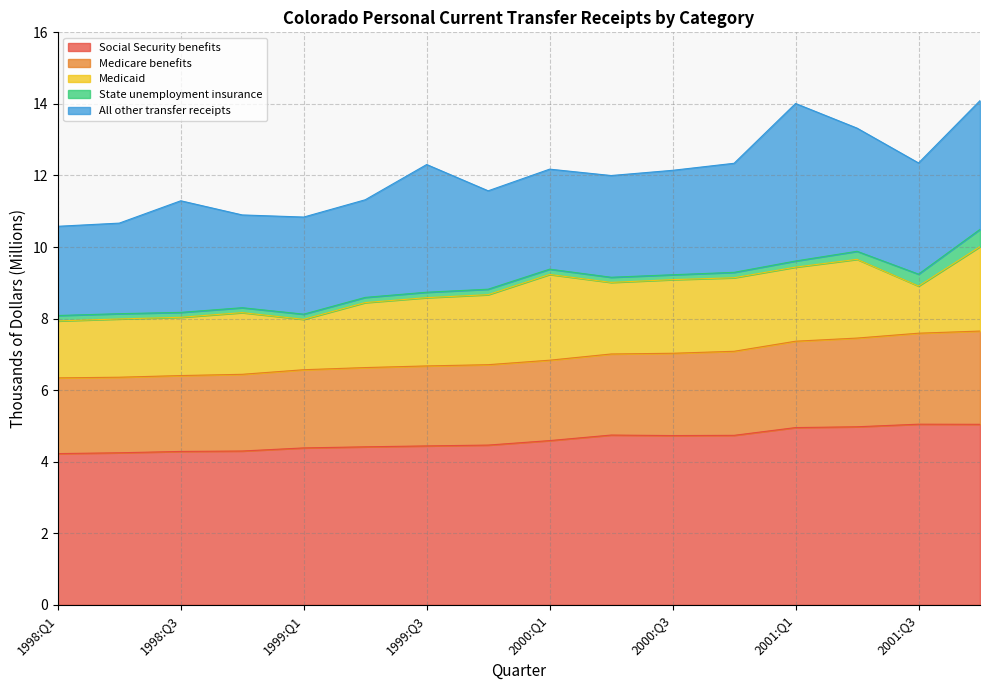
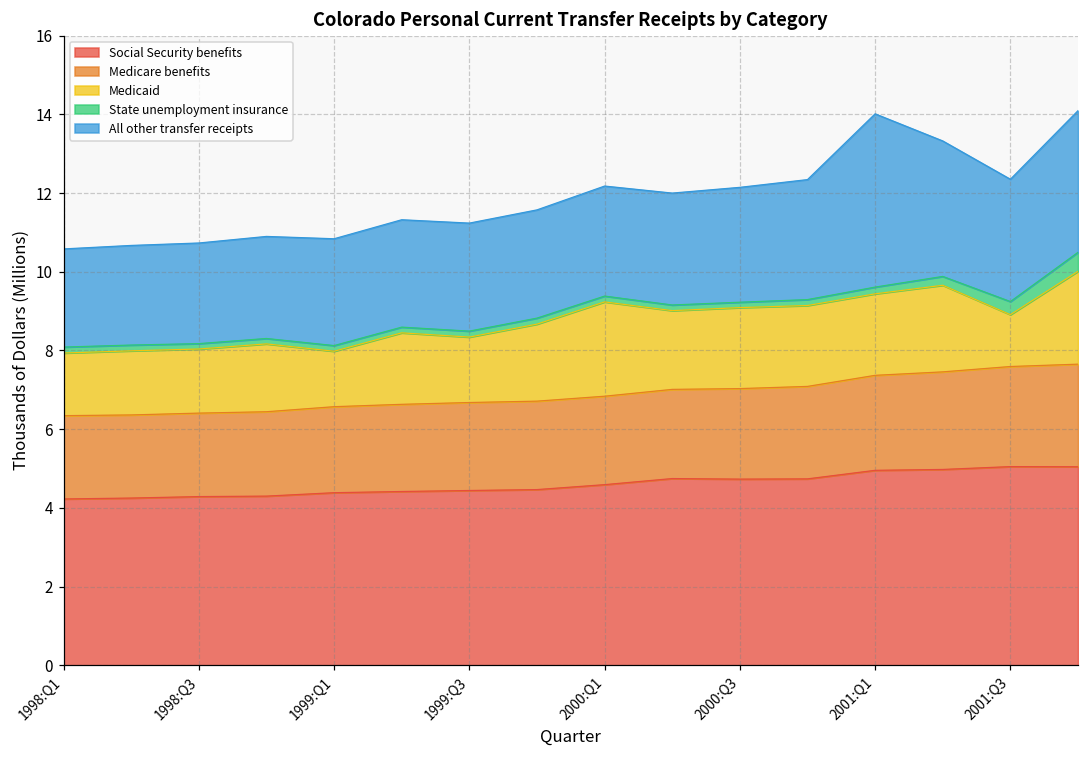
  {
    "Medicaid": {
      "1998:Q1": 1.6,
      "1998:Q3": 1.6,
      "1999:Q1": 1.4,
-     "1999:Q3": 1.9,
+     "1999:Q3": 1.7,
      "2000:Q1": 2.4,
      "2000:Q3": 2.1,
      "2001:Q1": 2.1,
      "2001:Q3": 1.3
    },
    "State unemployment insurance": {
      "1998:Q1": 0.2,
      "1998:Q3": 0.1,
      "1999:Q1": 0.1,
      "1999:Q3": 0.2,
      "2000:Q1": 0.1,
      "2000:Q3": 0.1,
      "2001:Q1": 0.2,
      "2001:Q3": 0.3
    },
    "All other transfer receipts": {
      "1998:Q1": 2.5,
-     "1998:Q3": 3.1,
+     "1998:Q3": 2.6,
      "1999:Q1": 2.7,
-     "1999:Q3": 3.6,
+     "1999:Q3": 2.7,
      "2000:Q1": 2.8,
      "2000:Q3": 2.9,
      "2001:Q1": 4.4,
      "2001:Q3": 3.1
    }
  }
